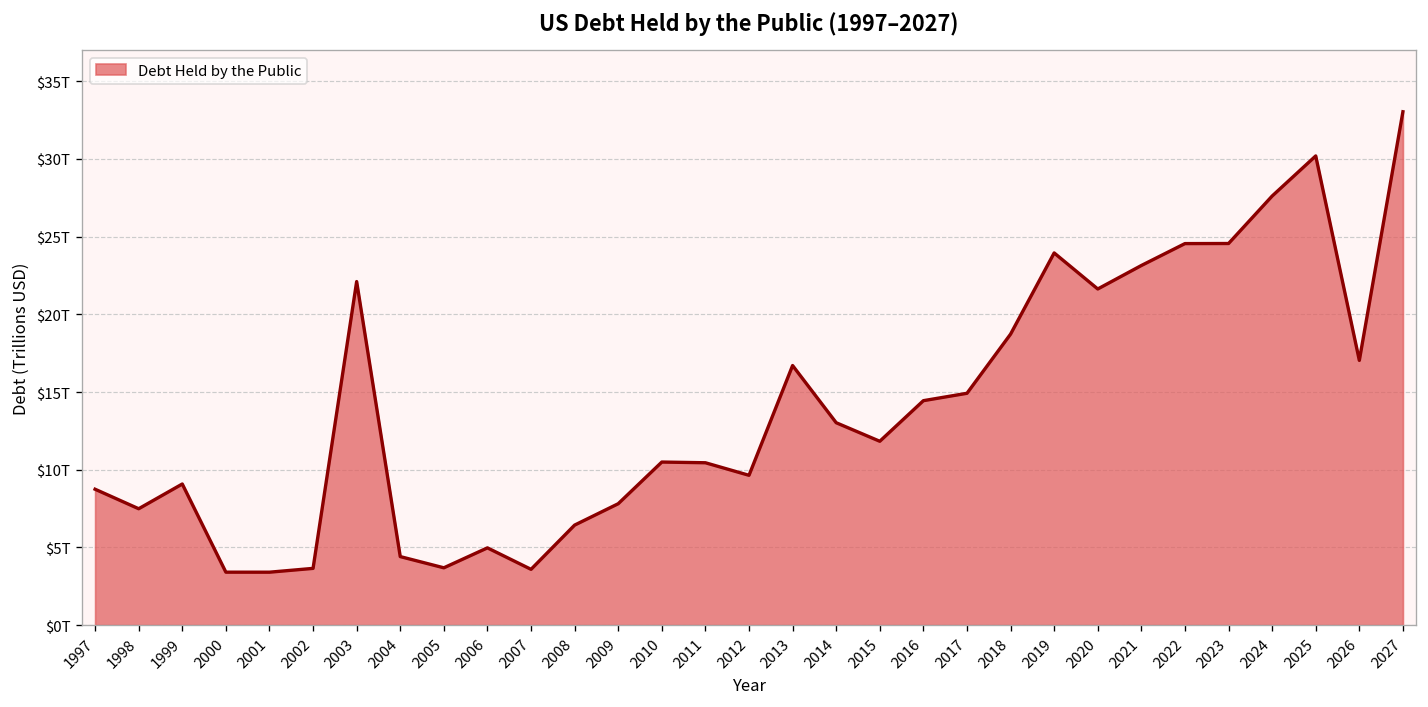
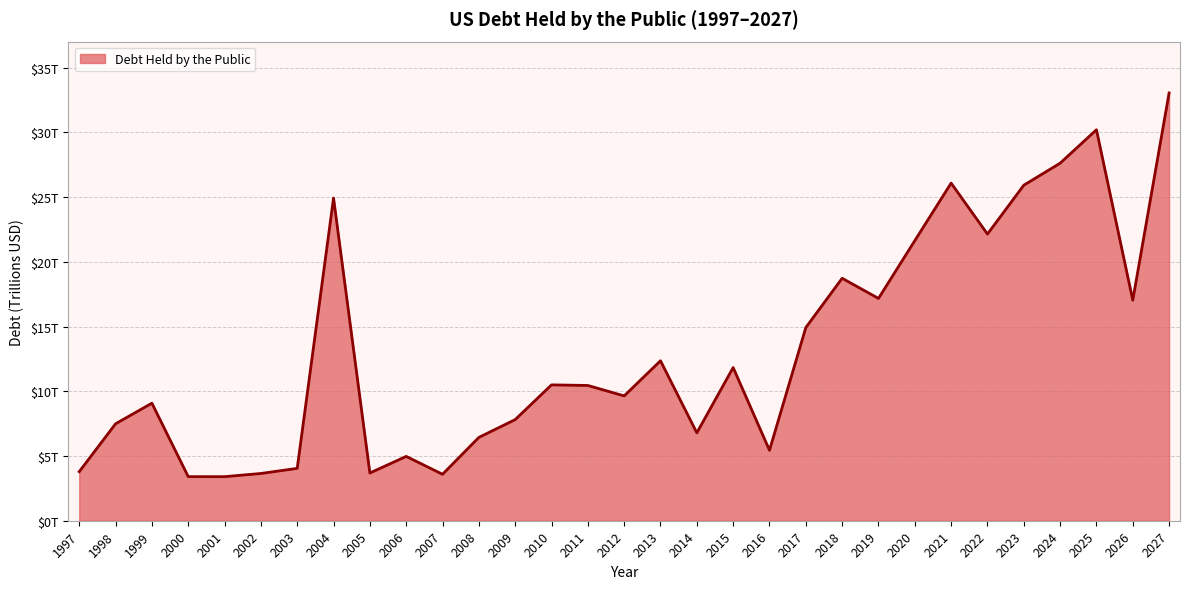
  {
-   "1997": "$8.7T",
+   "1997": "$3.8T",
    "1998": "$7.5T",
    "1999": "$9.1T",
    "2000": "$3.4T",
    "2001": "$3.4T",
    "2002": "$3.6T",
-   "2003": "$22.1T",
-   "2004": "$4.4T",
+   "2003": "$4.0T",
+   "2004": "$24.9T",
    "2005": "$3.7T",
    "2006": "$5.0T",
    "2007": "$3.6T",
    "2008": "$6.4T",
    "2009": "$7.8T",
    "2010": "$10.5T",
    "2011": "$10.4T",
    "2012": "$9.6T",
-   "2013": "$16.7T",
-   "2014": "$13.0T",
+   "2013": "$12.4T",
+   "2014": "$6.8T",
    "2015": "$11.8T",
-   "2016": "$14.4T",
+   "2016": "$5.4T",
    "2017": "$14.9T",
    "2018": "$18.7T",
-   "2019": "$24.0T",
+   "2019": "$17.2T",
    "2020": "$21.6T",
-   "2021": "$23.1T",
-   "2022": "$24.6T",
-   "2023": "$24.6T",
+   "2021": "$26.1T",
+   "2022": "$22.1T",
+   "2023": "$25.9T",
    "2024": "$27.6T",
    "2025": "$30.2T",
    "2026": "$17.0T",
    "2027": "$33.0T"
  }
